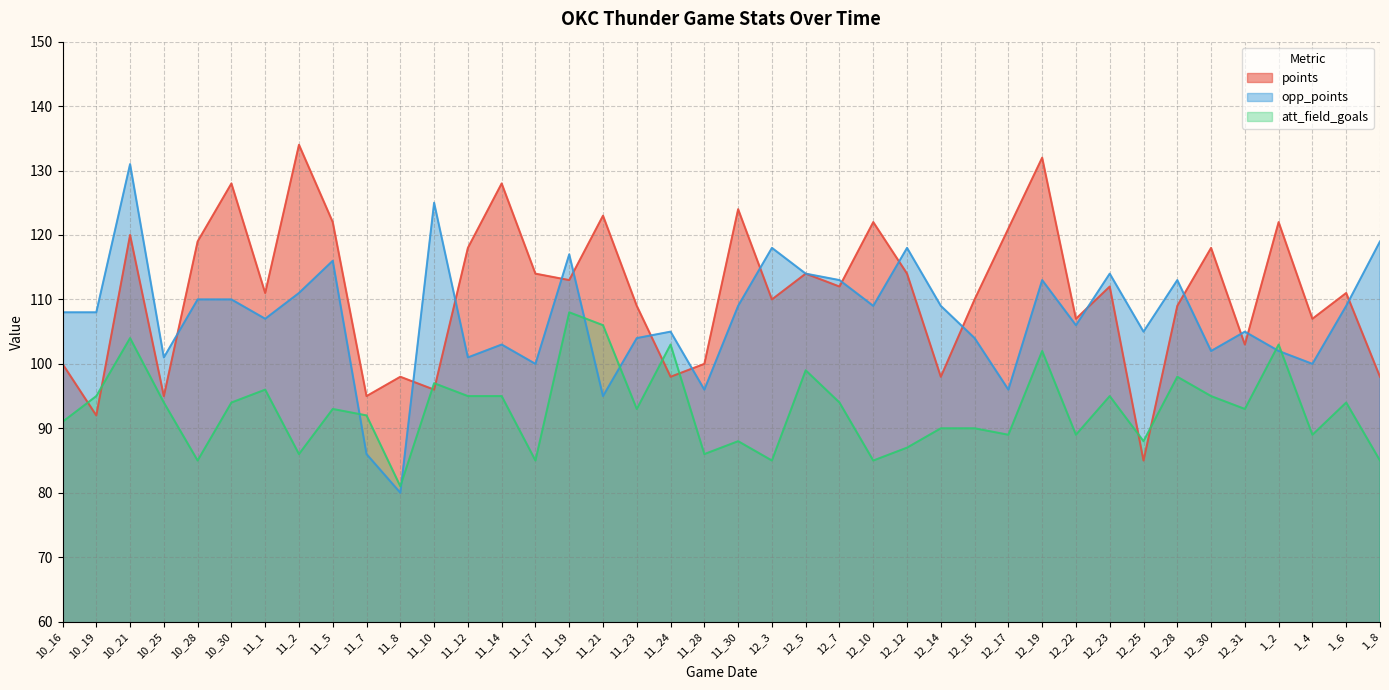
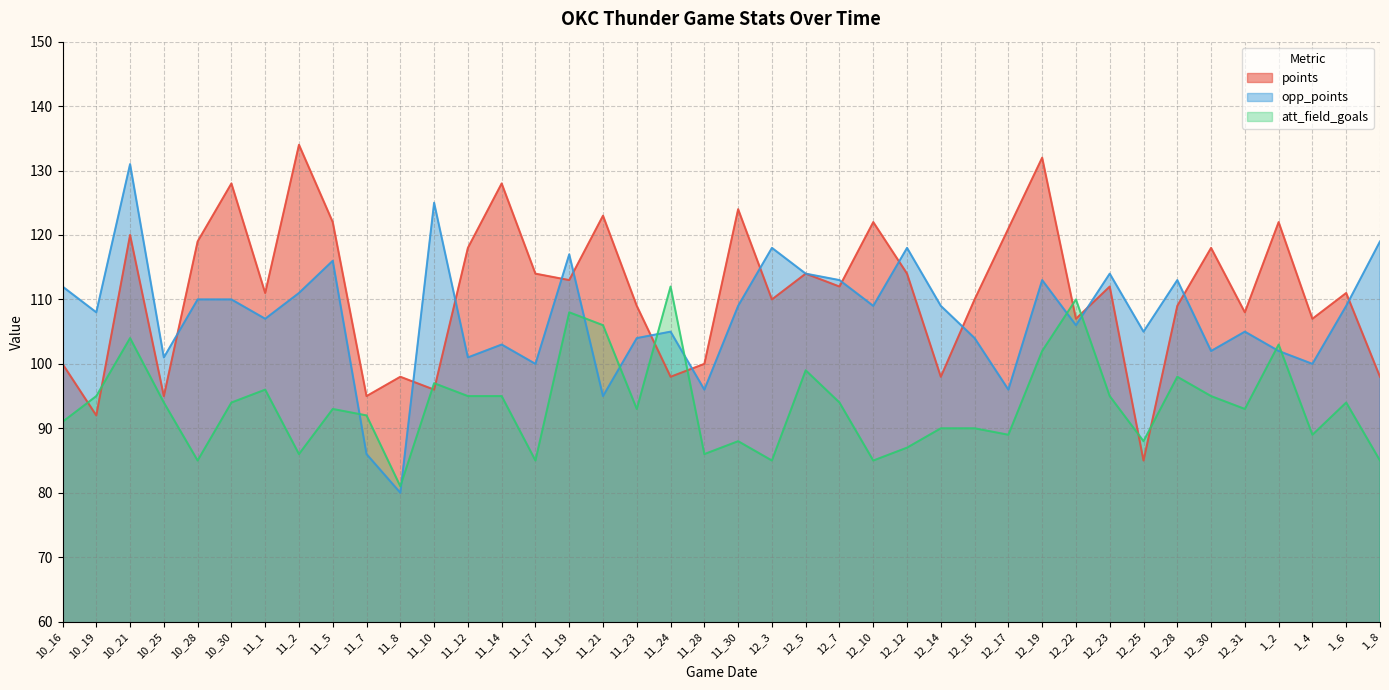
  {
    "points": {
      "10_16": 100,
      "10_19": 92,
      "10_21": 120,
      "10_25": 95,
      "10_28": 119,
      "10_30": 128,
      "11_1": 111,
      "11_2": 134,
      "11_5": 122,
      "11_7": 95,
      "11_8": 98,
      "11_10": 96,
      "11_12": 118,
      "11_14": 128,
      "11_17": 114,
      "11_19": 113,
      "11_21": 123,
      "11_23": 109,
      "11_24": 98,
      "11_28": 100,
      "11_30": 124,
      "12_3": 110,
      "12_7": 112,
      "12_10": 122,
      "12_12": 114,
      "12_14": 98,
      "12_15": 110,
      "12_17": 121,
      "12_19": 132,
      "12_22": 107,
      "12_23": 112,
      "12_25": 85,
      "12_28": 109,
      "12_30": 118,
-     "12_31": 103,
+     "12_31": 108,
      "1_2": 122,
      "1_4": 107,
      "1_6": 111,
      "1_8": 98
    },
    "opp_points": {
-     "10_16": 108,
+     "10_16": 112,
      "10_19": 108,
      "10_21": 131,
      "10_25": 101,
      "10_28": 110,
      "10_30": 110,
      "11_1": 107,
      "11_2": 111,
      "11_5": 116,
      "11_7": 86,
      "11_8": 80,
      "11_10": 125,
      "11_12": 101,
      "11_14": 103,
      "11_17": 100,
      "11_19": 117,
      "11_21": 95,
      "11_23": 104,
      "11_24": 105,
      "11_28": 96,
      "11_30": 109,
      "12_3": 118,
      "12_7": 113,
      "12_10": 109,
      "12_12": 118,
      "12_14": 109,
      "12_15": 104,
      "12_17": 96,
      "12_19": 113,
      "12_22": 106,
      "12_23": 114,
      "12_25": 105,
      "12_28": 113,
      "12_30": 102,
      "12_31": 105,
      "1_2": 102,
      "1_4": 100,
      "1_6": 109,
      "1_8": 119
    },
    "att_field_goals": {
      "10_16": 91,
      "10_19": 95,
      "10_21": 104,
      "10_25": 94,
      "10_28": 85,
      "10_30": 94,
      "11_1": 96,
      "11_2": 86,
      "11_5": 93,
      "11_7": 92,
      "11_8": 81,
      "11_10": 97,
      "11_12": 95,
      "11_14": 95,
      "11_17": 85,
      "11_19": 108,
      "11_21": 106,
      "11_23": 93,
-     "11_24": 103,
+     "11_24": 112,
      "11_28": 86,
      "11_30": 88,
      "12_3": 85,
      "12_5": 99,
      "12_7": 94,
      "12_10": 85,
      "12_12": 87,
      "12_14": 90,
      "12_15": 90,
      "12_17": 89,
      "12_19": 102,
-     "12_22": 89,
+     "12_22": 110,
      "12_23": 95,
      "12_25": 88,
      "12_28": 98,
      "12_30": 95,
      "12_31": 93,
      "1_2": 103,
      "1_4": 89,
      "1_6": 94,
      "1_8": 85
    }
  }
